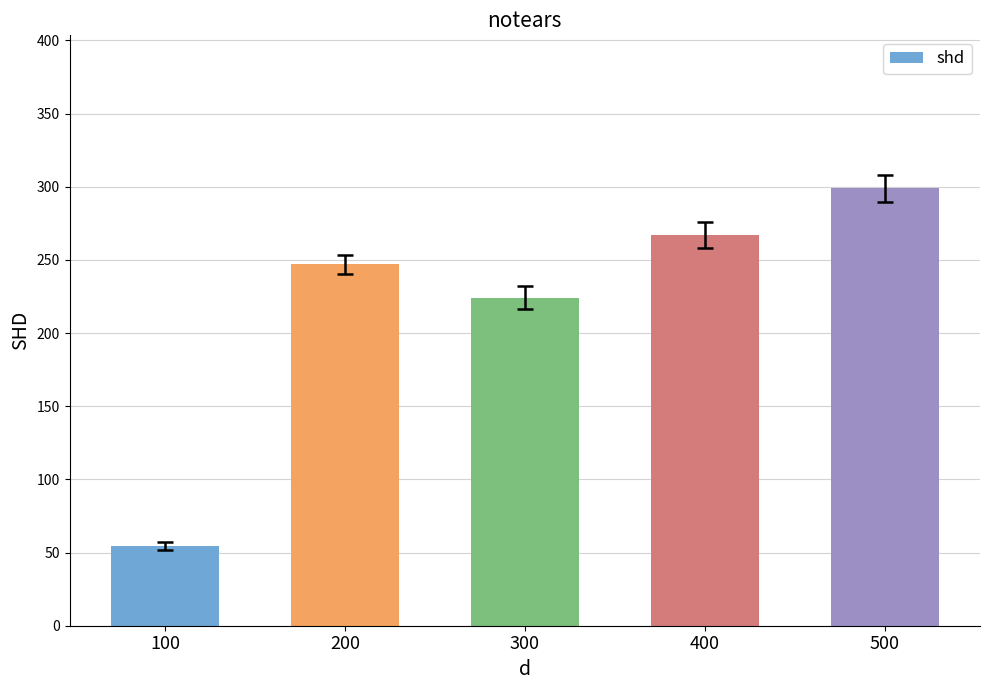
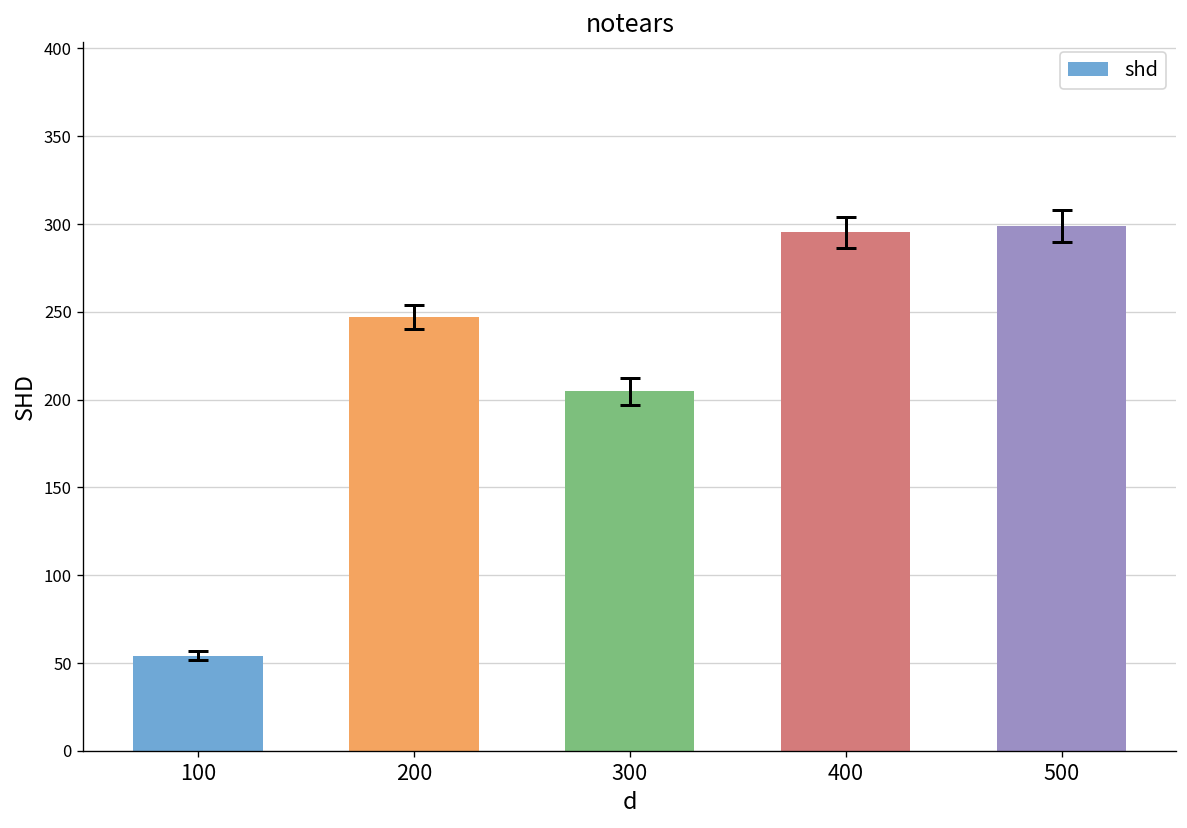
  {
    "shd": {
      "100": 54,
      "200": 247,
-     "300": 224,
-     "400": 267,
+     "300": 205,
+     "400": 295,
      "500": 299
    }
  }
